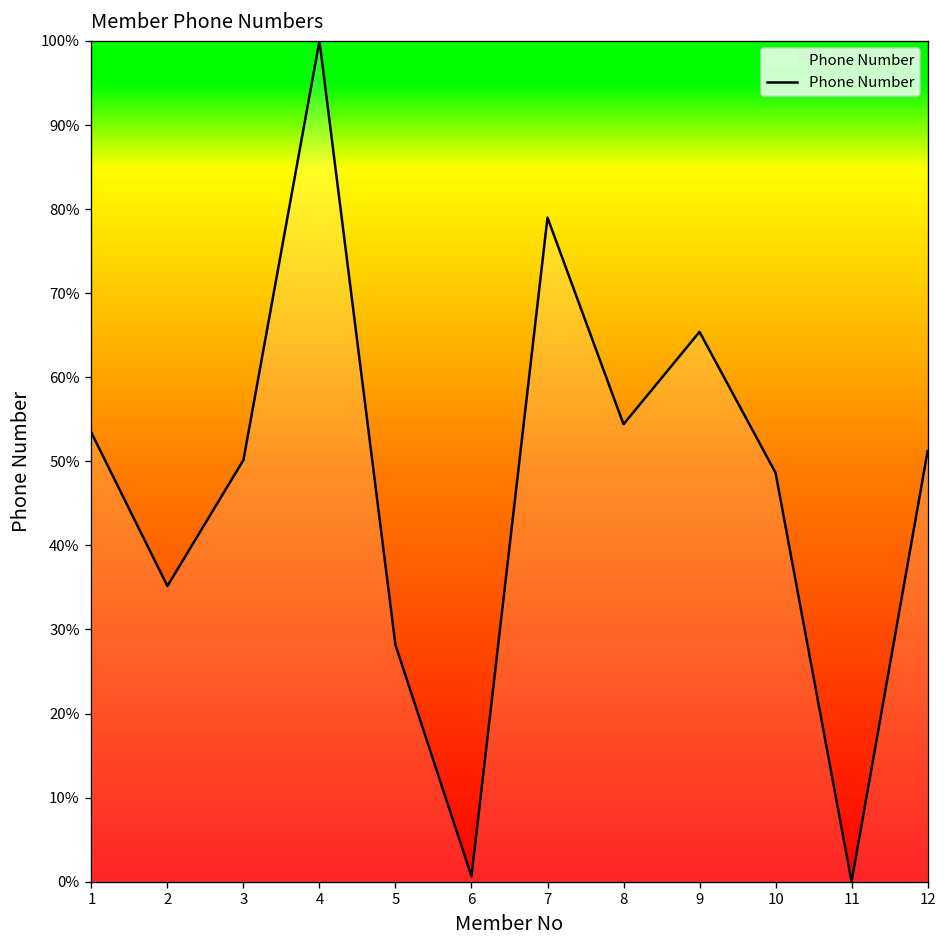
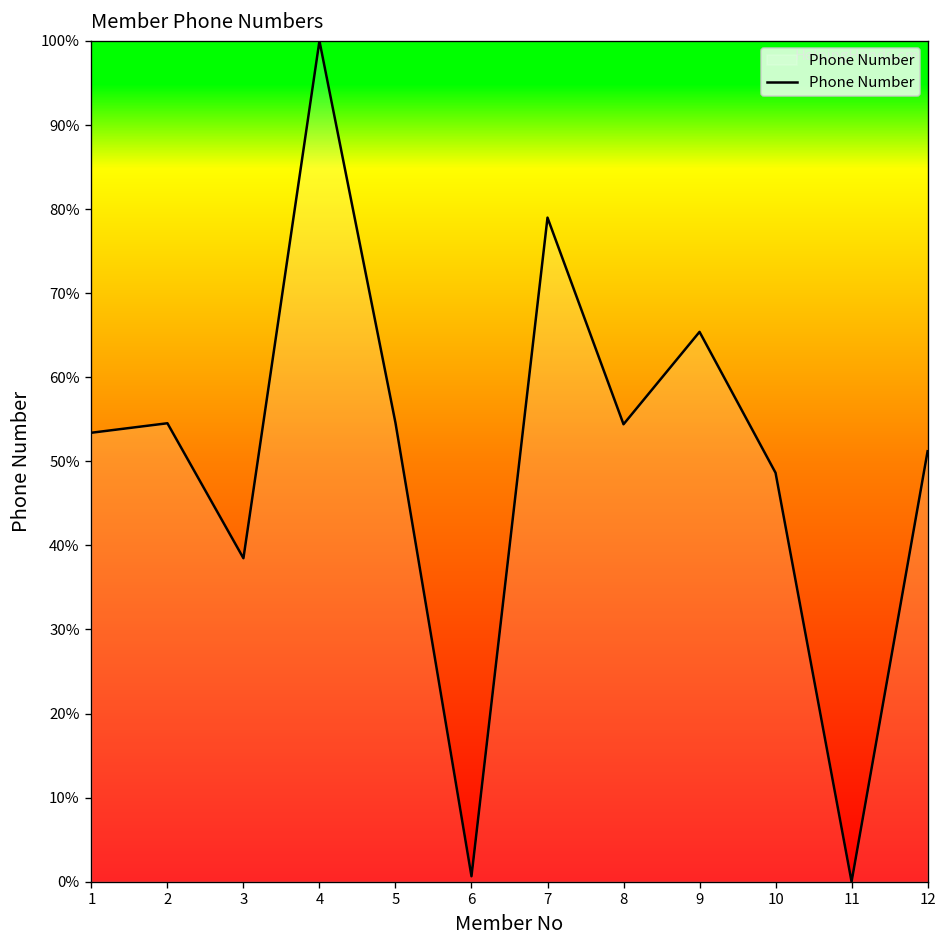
  {
    "1": "53%",
-   "2": "35%",
-   "3": "50%",
+   "2": "55%",
+   "3": "38%",
    "4": "100%",
-   "5": "28%",
+   "5": "55%",
    "6": "1%",
    "7": "79%",
    "8": "54%",
    "9": "65%",
    "10": "49%",
    "11": "0%",
    "12": "51%"
  }
